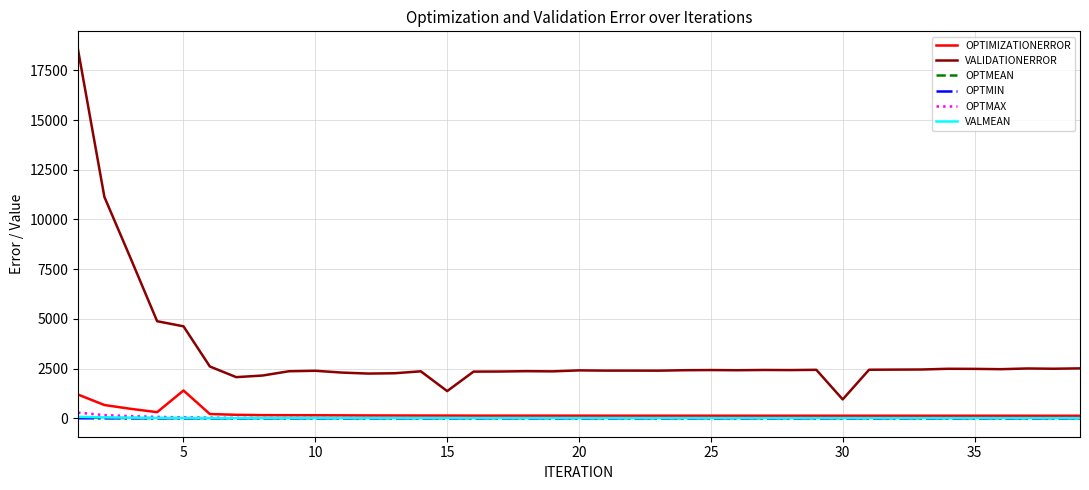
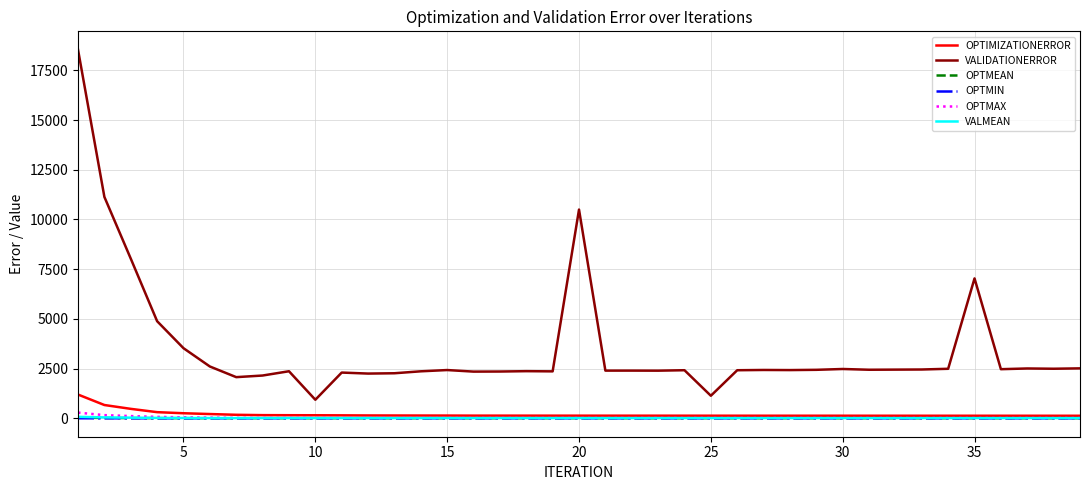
  {
    "OPTIMIZATIONERROR": {
-     "5": 1400,
+     "5": 300,
      "10": 200
    },
    "VALIDATIONERROR": {
-     "5": 4600,
-     "10": 2400,
-     "15": 1400,
-     "20": 2400,
-     "25": 2400,
-     "30": 900,
-     "35": 2500
+     "5": 3500,
+     "10": 900,
+     "15": 2400,
+     "20": 10500,
+     "25": 1100,
+     "30": 2500,
+     "35": 7000
    }
  }
